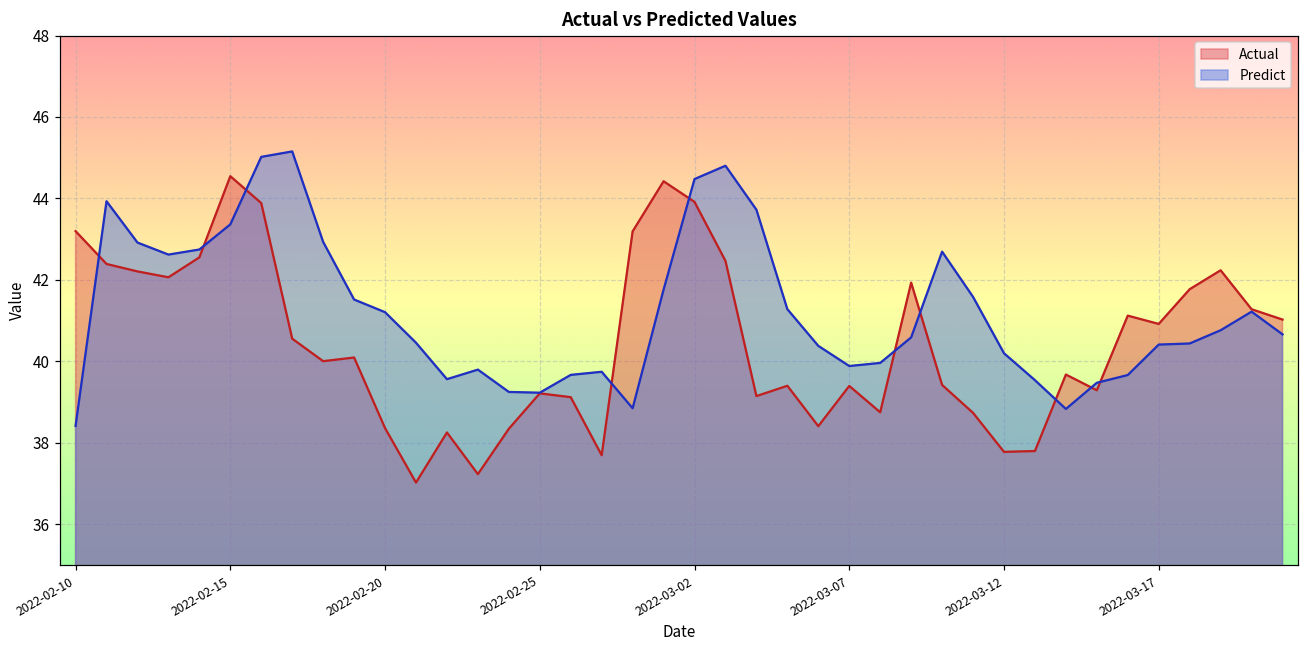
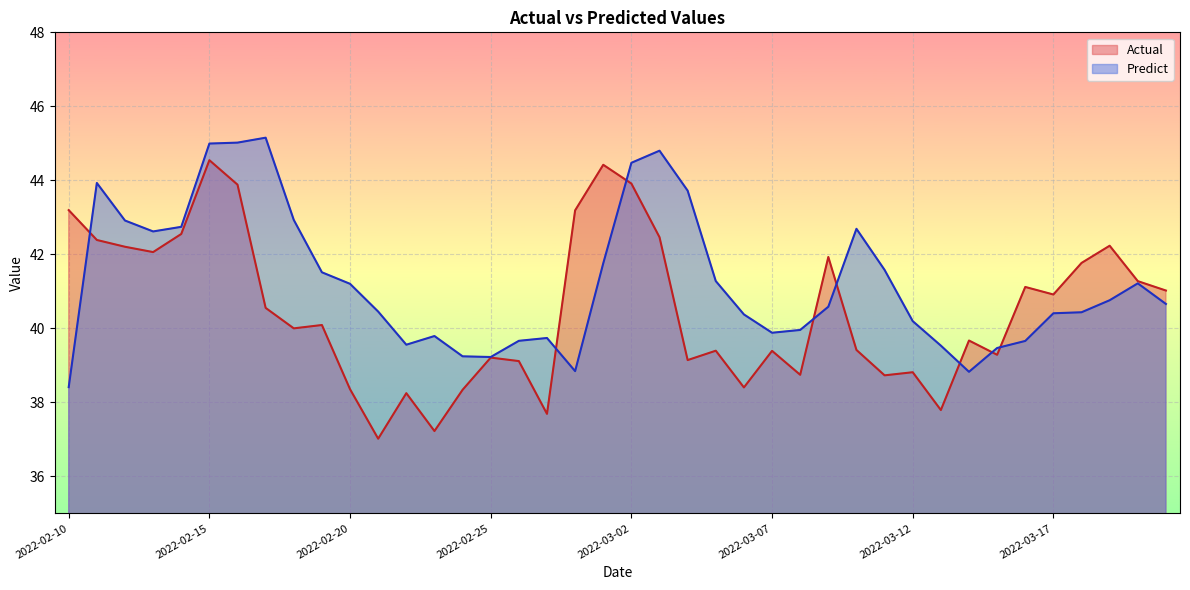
  {
    "Actual": {
      "2022-02-10": 43.2,
      "2022-02-15": 44.5,
      "2022-02-20": 38.4,
      "2022-03-02": 43.9,
      "2022-03-07": 39.4,
-     "2022-03-12": 37.8,
+     "2022-03-12": 38.8,
      "2022-03-17": 40.9
    },
    "Predict": {
      "2022-02-10": 38.4,
-     "2022-02-15": 43.4,
+     "2022-02-15": 45.0,
      "2022-02-20": 41.2,
      "2022-03-02": 44.5,
      "2022-03-07": 39.9,
      "2022-03-12": 40.2,
      "2022-03-17": 40.4
    }
  }
